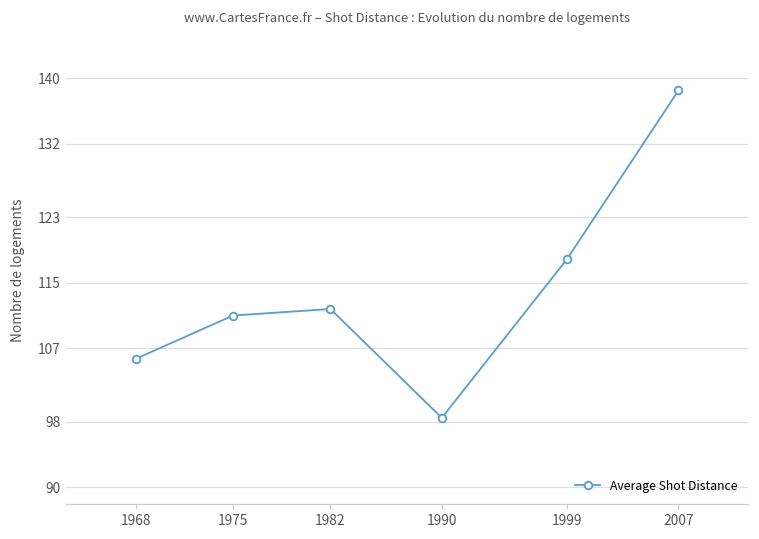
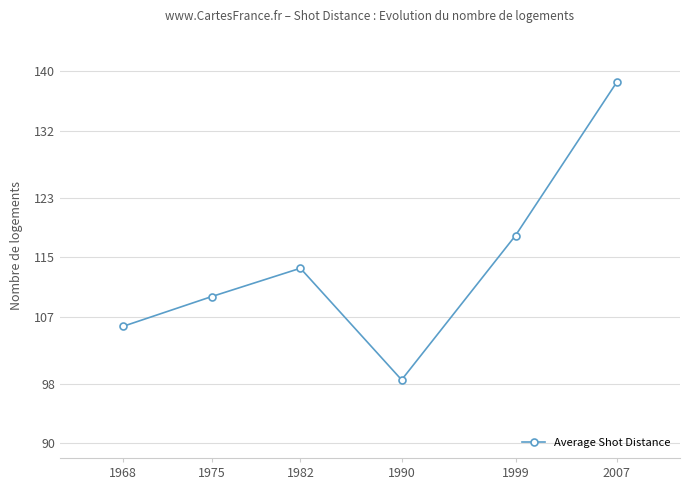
  {
    "1968": 106,
-   "1975": 111,
-   "1982": 112,
+   "1975": 110,
+   "1982": 114,
    "1990": 99,
    "1999": 118,
    "2007": 139
  }
